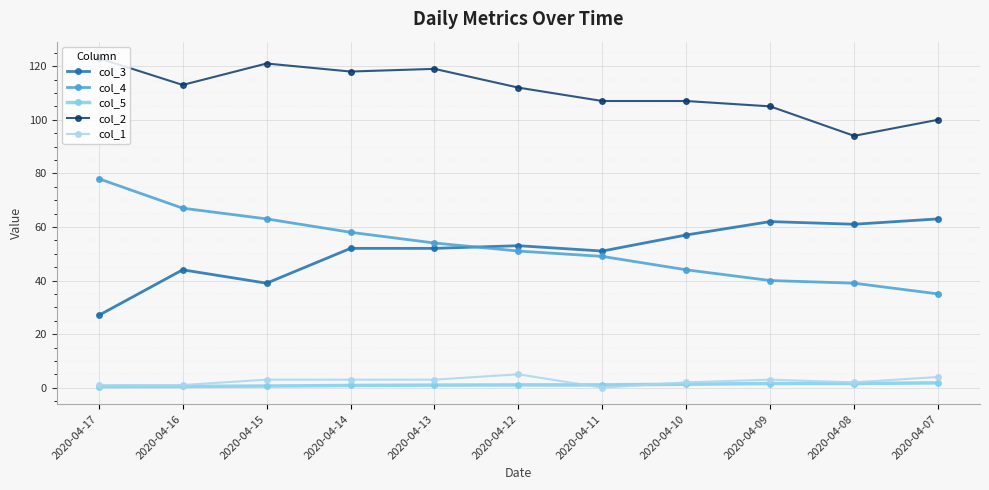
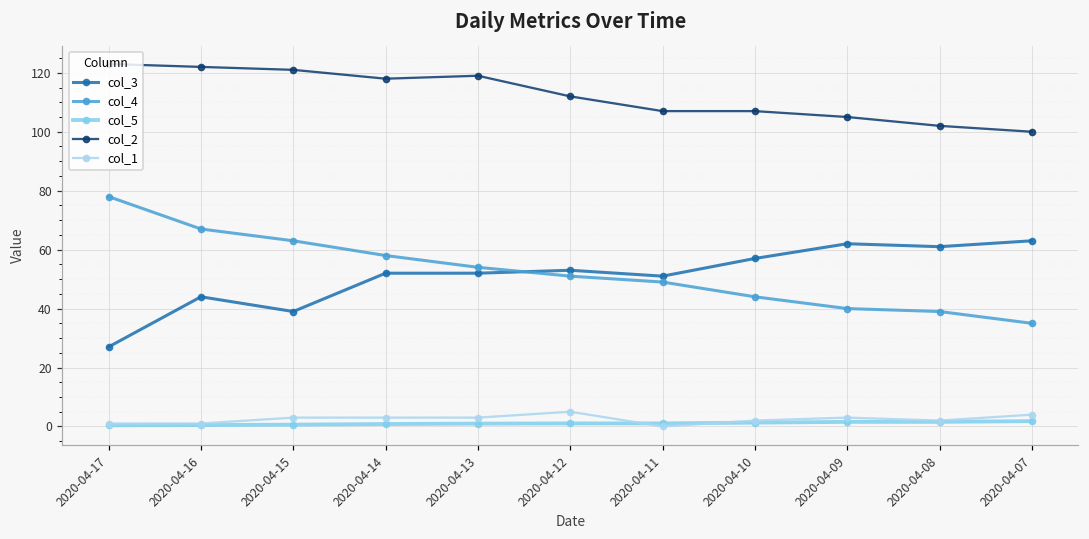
  {
    "col_3": {
      "2020-04-17": 27,
      "2020-04-16": 44,
      "2020-04-15": 39,
      "2020-04-14": 52,
      "2020-04-13": 52,
      "2020-04-12": 53,
      "2020-04-11": 51,
      "2020-04-10": 57,
      "2020-04-09": 62,
      "2020-04-08": 61,
      "2020-04-07": 63
    },
    "col_4": {
      "2020-04-17": 78,
      "2020-04-16": 67,
      "2020-04-15": 63,
      "2020-04-14": 58,
      "2020-04-13": 54,
      "2020-04-12": 51,
      "2020-04-11": 49,
      "2020-04-10": 44,
      "2020-04-09": 40,
      "2020-04-08": 39,
      "2020-04-07": 35
    },
    "col_2": {
-     "2020-04-16": 113,
+     "2020-04-16": 122,
      "2020-04-15": 121,
      "2020-04-14": 118,
      "2020-04-13": 119,
      "2020-04-12": 112,
      "2020-04-11": 107,
      "2020-04-10": 107,
      "2020-04-09": 105,
-     "2020-04-08": 94,
+     "2020-04-08": 102,
      "2020-04-07": 100
    }
  }
